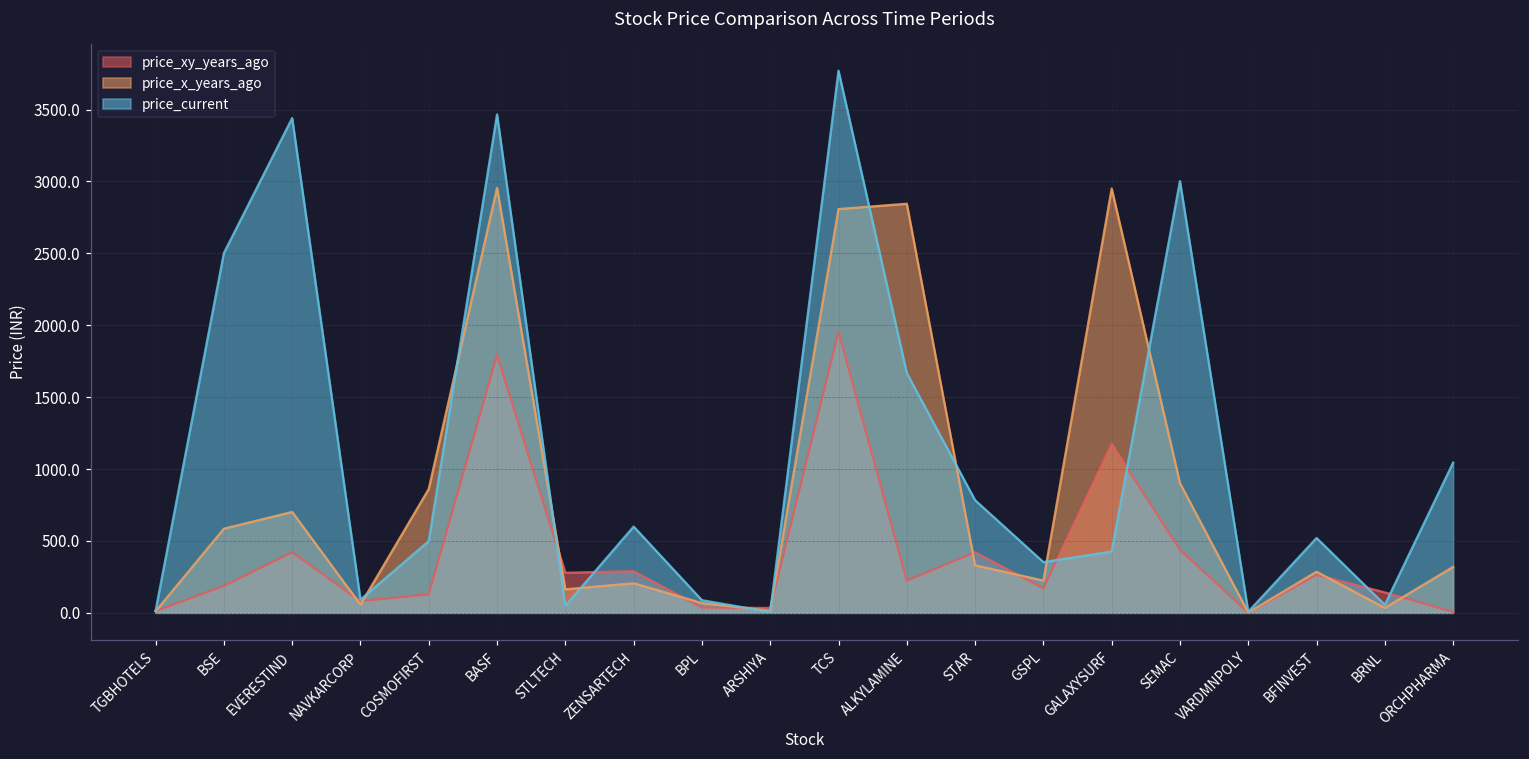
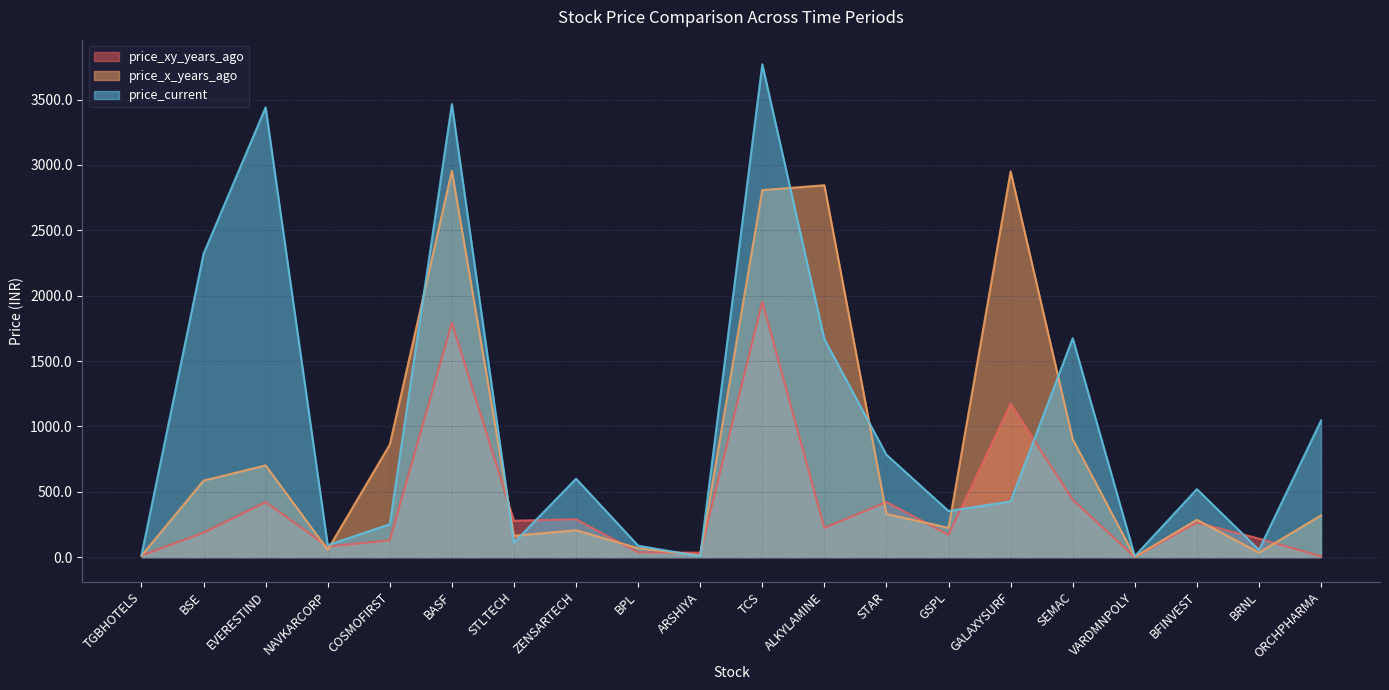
  {
    "price_current": {
-     "BSE": 2500,
+     "BSE": 2320,
      "EVERESTIND": 3440,
-     "COSMOFIRST": 500,
+     "COSMOFIRST": 250,
      "BASF": 3470,
-     "STLTECH": 50,
+     "STLTECH": 110,
      "ZENSARTECH": 600,
      "TCS": 3770,
      "ALKYLAMINE": 1670,
      "STAR": 780,
      "GSPL": 350,
      "GALAXYSURF": 430,
-     "SEMAC": 3000,
+     "SEMAC": 1670,
      "BFINVEST": 520,
      "BRNL": 60,
      "ORCHPHARMA": 1040
    }
  }
